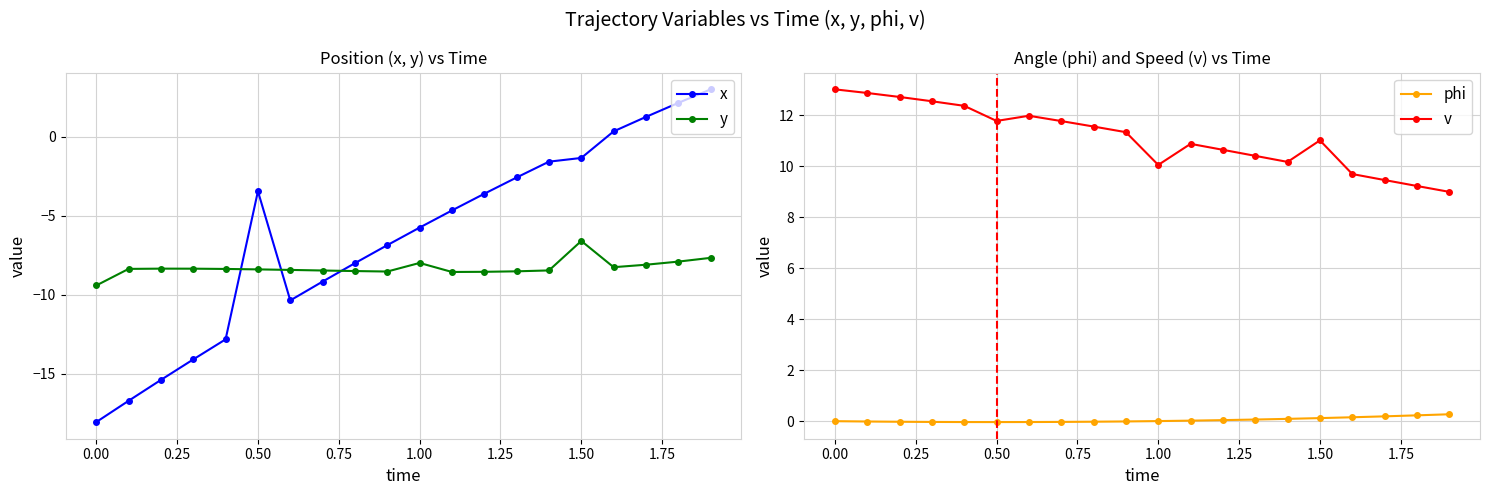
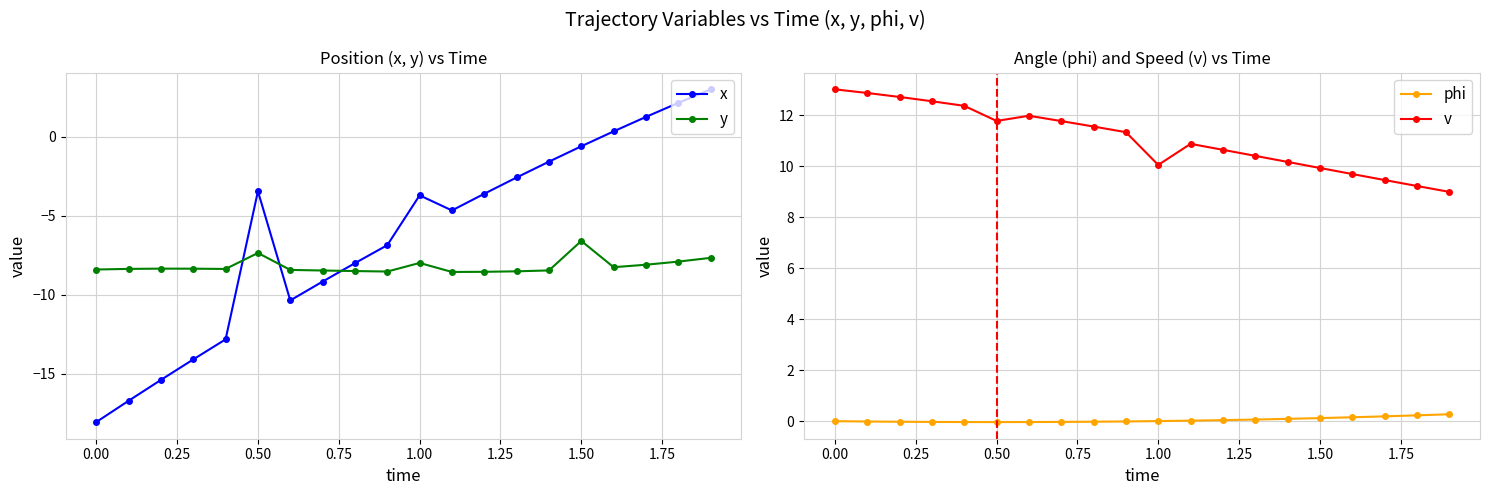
  {
    "Position (x, y) vs Time": {
      "x": {
        "0.00": -18.1,
        "0.50": -3.5,
-       "1.00": -5.8,
-       "1.50": -1.3
+       "1.00": -3.7,
+       "1.50": -0.6
      },
      "y": {
-       "0.00": -9.4,
-       "0.50": -8.4,
+       "0.00": -8.4,
+       "0.50": -7.4,
        "1.00": -8.0,
        "1.50": -6.6
      }
    },
    "Angle (phi) and Speed (v) vs Time": {
      "phi": {
        "0.00": 0.0,
        "0.50": 0.0,
        "1.00": 0.0,
        "1.50": 0.1
      },
      "v": {
        "0.00": 13.0,
        "0.50": 11.8,
        "1.00": 10.1,
-       "1.50": 11.0
+       "1.50": 9.9
      }
    }
  }
